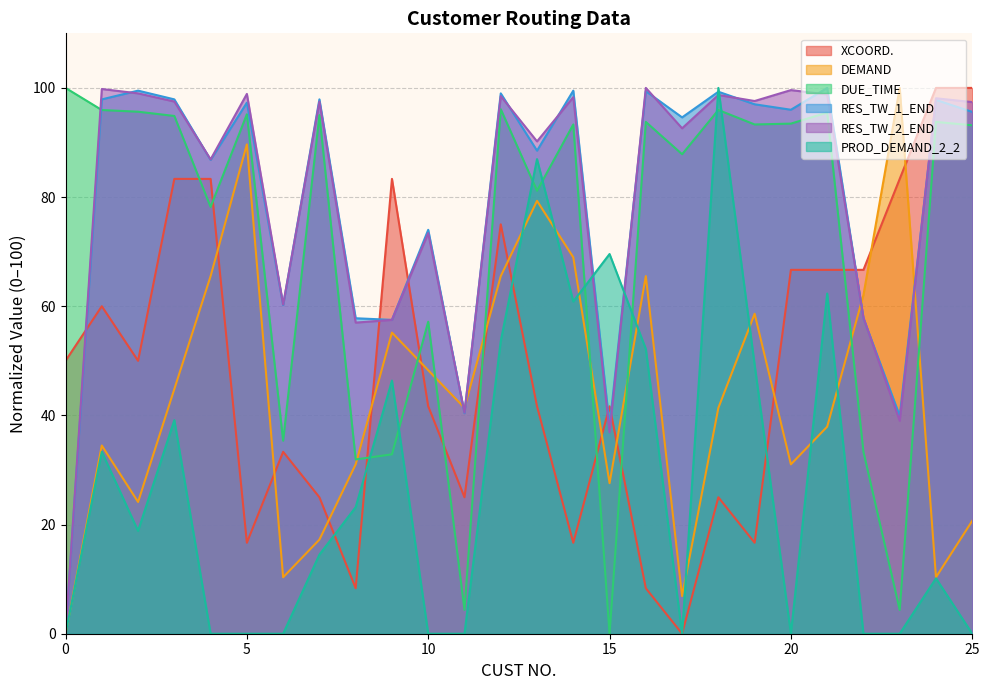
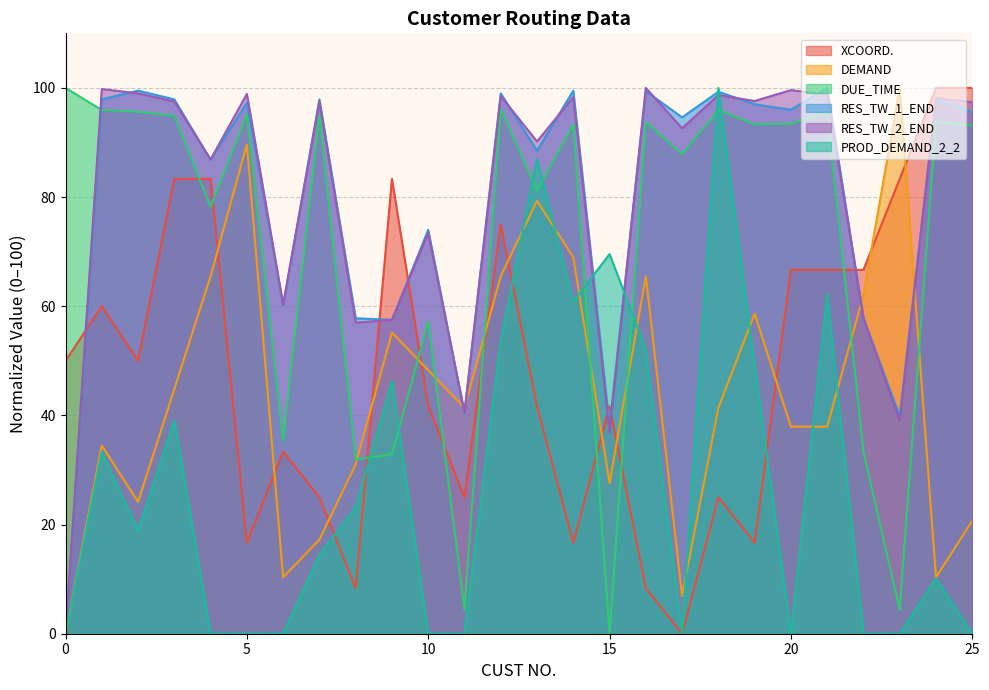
  {
    "XCOORD.": {
      "0": 50,
      "5": 17,
      "10": 42,
      "15": 42,
      "20": 67,
      "25": 100
    },
    "DEMAND": {
      "5": 90,
      "10": 48,
      "15": 28,
-     "20": 31,
+     "20": 38,
      "25": 21
    },
    "RES_TW_1_END": {
      "5": 97,
      "10": 74,
      "15": 38,
      "20": 96,
      "25": 96
    },
    "RES_TW_2_END": {
      "5": 99,
      "10": 73,
      "15": 37,
      "20": 100,
      "25": 97
    }
  }
